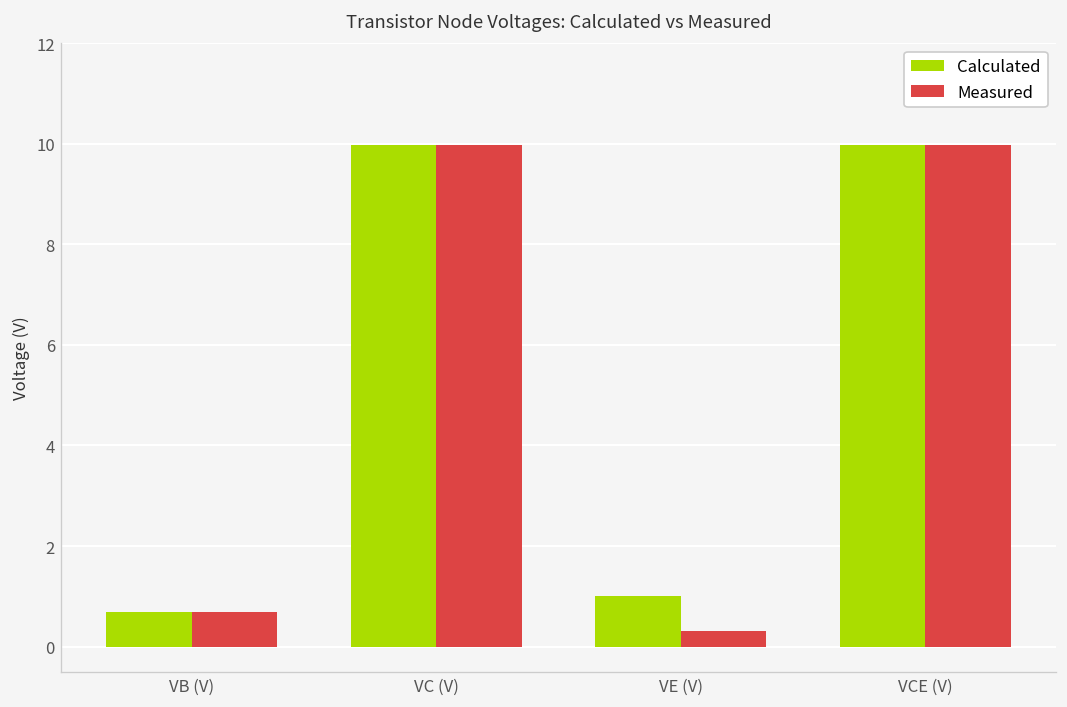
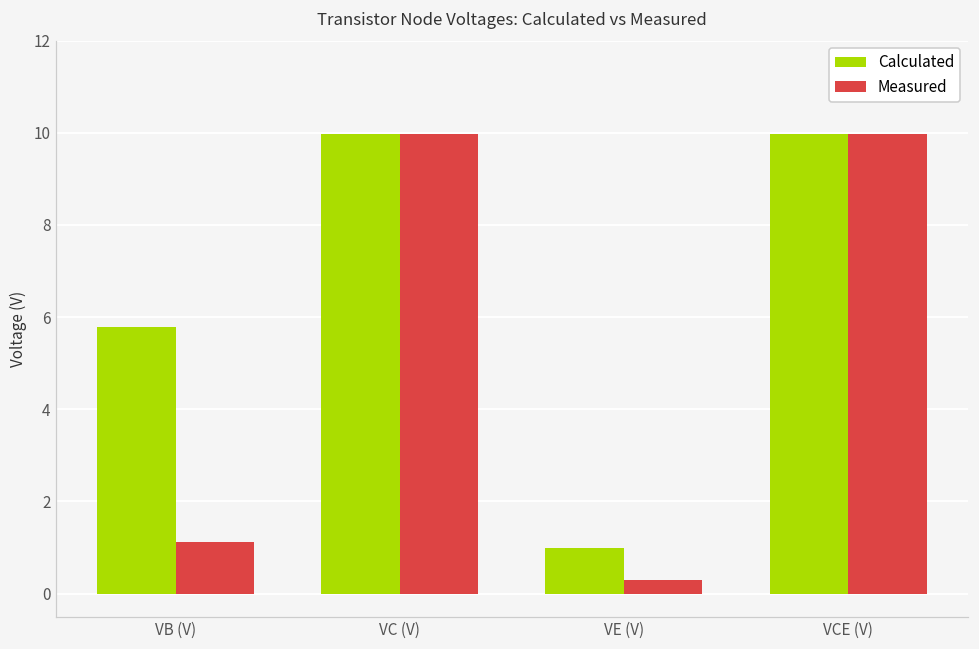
  {
    "Calculated": {
-     "VB (V)": 0.7,
+     "VB (V)": 5.8,
      "VC (V)": 10.0,
      "VE (V)": 1.0,
      "VCE (V)": 10.0
    },
    "Measured": {
-     "VB (V)": 0.7,
+     "VB (V)": 1.1,
      "VC (V)": 10.0,
      "VE (V)": 0.3,
      "VCE (V)": 10.0
    }
  }
